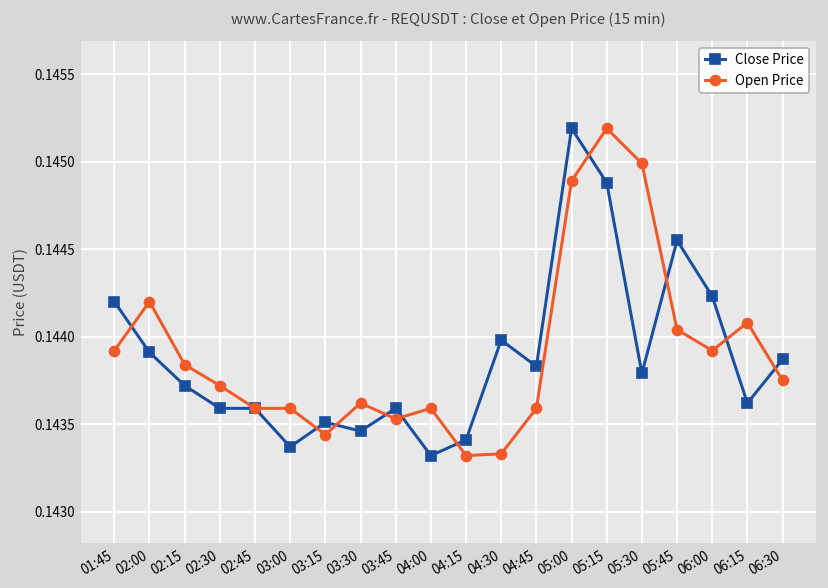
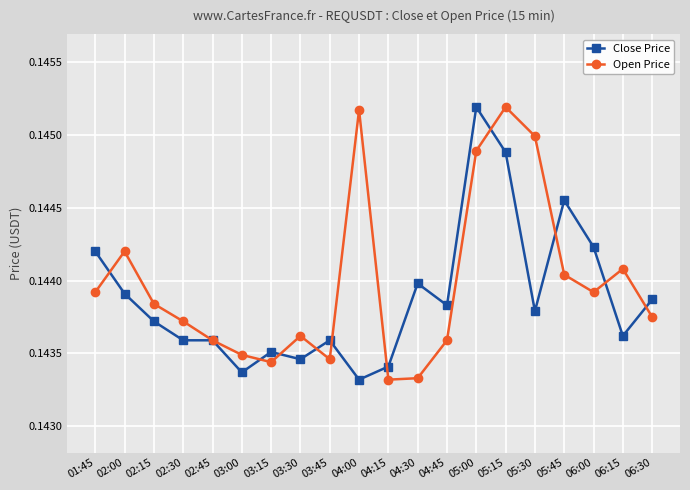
  {
    "Close Price": {
      "01:45": 0.14420,
      "02:00": 0.14391,
      "02:15": 0.14372,
      "02:30": 0.14359,
      "03:00": 0.14337,
      "03:15": 0.14351,
      "03:30": 0.14346,
      "03:45": 0.14359,
      "04:00": 0.14332,
      "04:15": 0.14341,
      "04:30": 0.14398,
      "04:45": 0.14383,
      "05:00": 0.14519,
      "05:15": 0.14488,
      "05:30": 0.14379,
      "05:45": 0.14455,
      "06:00": 0.14423,
      "06:15": 0.14362,
      "06:30": 0.14387
    },
    "Open Price": {
      "01:45": 0.14392,
      "02:00": 0.14420,
      "02:15": 0.14384,
      "02:30": 0.14372,
-     "03:00": 0.14359,
+     "03:00": 0.14349,
      "03:15": 0.14344,
      "03:30": 0.14362,
-     "03:45": 0.14353,
-     "04:00": 0.14359,
+     "03:45": 0.14346,
+     "04:00": 0.14517,
      "04:15": 0.14332,
      "04:30": 0.14333,
      "04:45": 0.14359,
      "05:00": 0.14489,
      "05:15": 0.14519,
      "05:30": 0.14499,
      "05:45": 0.14404,
      "06:00": 0.14392,
      "06:15": 0.14408,
      "06:30": 0.14375
    }
  }
